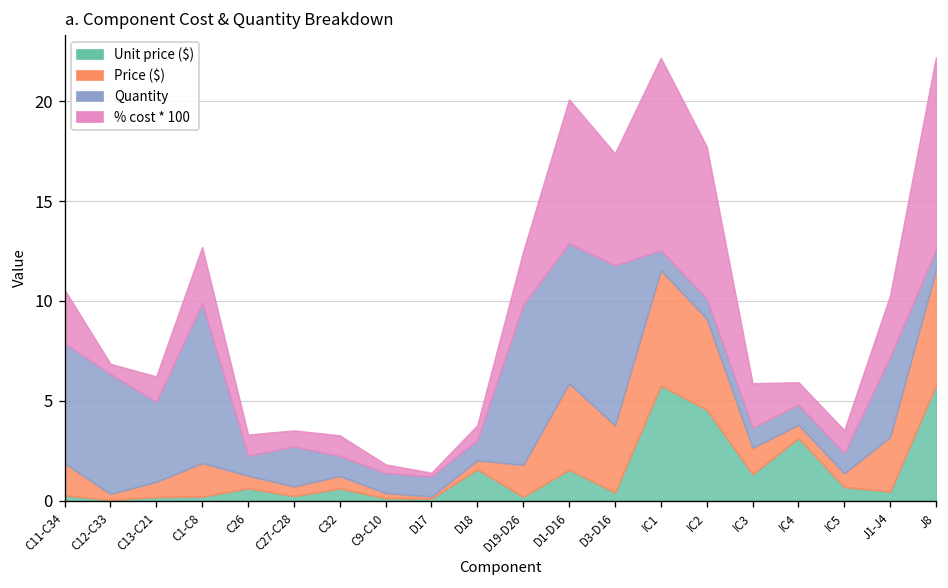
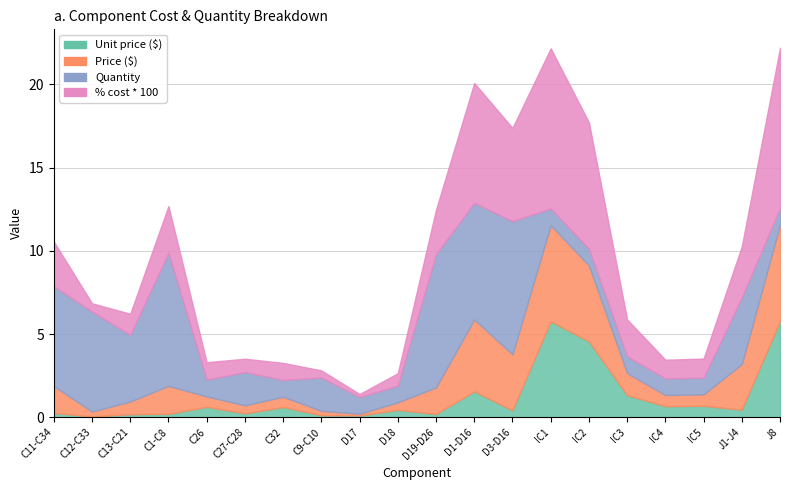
  {
    "Unit price ($)": {
      "C11-C34": 0.3,
      "C13-C21": 0.2,
      "C1-C8": 0.2,
      "C26": 0.6,
      "C27-C28": 0.2,
      "C32": 0.6,
-     "D18": 1.6,
+     "D18": 0.5,
      "D19-D26": 0.2,
      "D1-D16": 1.6,
      "D3-D16": 0.4,
      "IC1": 5.8,
      "IC2": 4.6,
      "IC3": 1.3,
-     "IC4": 3.1,
+     "IC4": 0.7,
      "IC5": 0.7,
      "J1-J4": 0.5,
      "J8": 5.8
    },
    "Price ($)": {
      "C11-C34": 1.6,
      "C12-C33": 0.3,
      "C13-C21": 0.8,
      "C1-C8": 1.7,
      "C26": 0.6,
      "C27-C28": 0.5,
      "C32": 0.6,
      "C9-C10": 0.3,
      "D18": 0.5,
      "D19-D26": 1.6,
      "D1-D16": 4.3,
      "D3-D16": 3.4,
      "IC1": 5.8,
      "IC2": 4.6,
      "IC3": 1.3,
      "IC4": 0.7,
      "IC5": 0.7,
      "J1-J4": 2.7,
      "J8": 5.8
    },
    "Quantity": {
      "C11-C34": 6,
      "C12-C33": 6,
      "C13-C21": 4,
      "C1-C8": 8,
      "C26": 1,
      "C27-C28": 2,
      "C32": 1,
-     "C9-C10": 1,
+     "C9-C10": 2,
      "D17": 1,
      "D18": 1,
      "D19-D26": 8,
      "D1-D16": 7,
      "D3-D16": 8,
      "IC1": 1,
      "IC2": 1,
      "IC3": 1,
      "IC4": 1,
      "IC5": 1,
      "J1-J4": 4,
      "J8": 1
    },
    "% cost * 100": {
      "C11-C34": 2.7,
      "C12-C33": 0.5,
      "C13-C21": 1.3,
      "C1-C8": 2.8,
      "C26": 1.0,
      "C27-C28": 0.8,
      "C32": 1.0,
      "C9-C10": 0.4,
      "D17": 0.2,
      "D18": 0.8,
      "D19-D26": 2.7,
      "D1-D16": 7.2,
      "D3-D16": 5.6,
      "IC1": 9.6,
      "IC2": 7.6,
      "IC3": 2.2,
      "IC4": 1.1,
      "IC5": 1.2,
      "J1-J4": 3.1,
      "J8": 9.6
    }
  }
